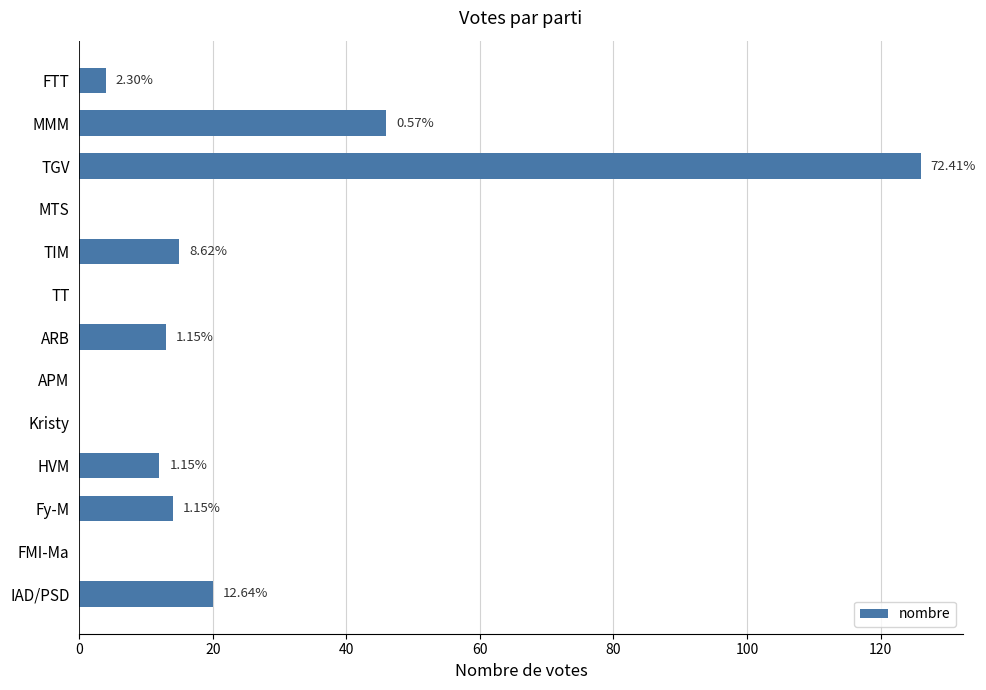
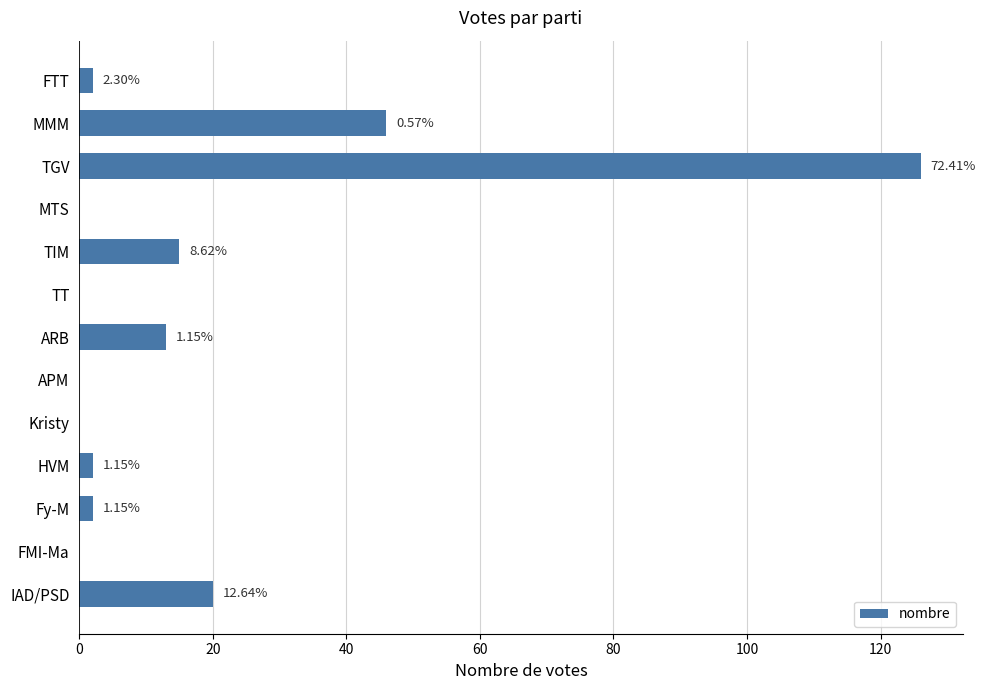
  {
-   "FTT": 4,
+   "FTT": 2,
    "MTS": 0,
    "TT": 0,
    "APM": 0,
    "Kristy": 0,
-   "HVM": 12,
-   "Fy-M": 14,
+   "HVM": 2,
+   "Fy-M": 2,
    "FMI-Ma": 0
  }
